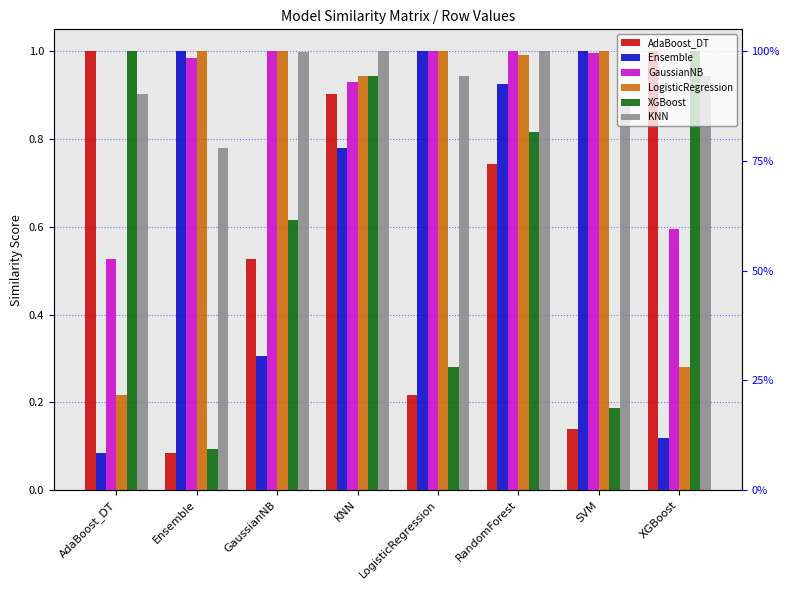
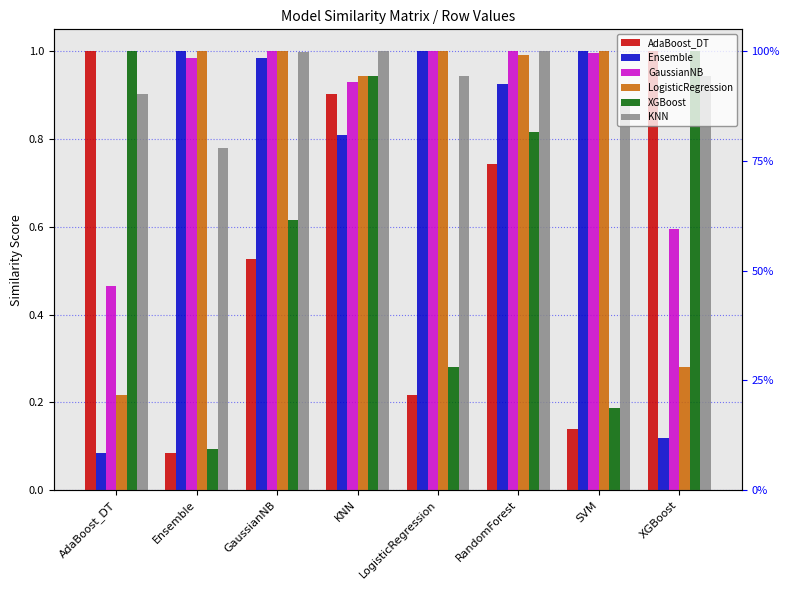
  {
    "AdaBoost_DT": {
      "AdaBoost_DT": 1.00,
      "Ensemble": 0.09,
      "GaussianNB": 0.53,
      "KNN": 0.90,
      "LogisticRegression": 0.22,
      "RandomForest": 0.74,
      "SVM": 0.14
    },
    "Ensemble": {
      "AdaBoost_DT": 0.09,
      "Ensemble": 1.00,
-     "GaussianNB": 0.31,
-     "KNN": 0.78,
+     "GaussianNB": 0.99,
+     "KNN": 0.81,
      "LogisticRegression": 1.00,
      "RandomForest": 0.92,
      "SVM": 1.00,
      "XGBoost": 0.12
    },
    "GaussianNB": {
-     "AdaBoost_DT": 0.53,
+     "AdaBoost_DT": 0.46,
      "Ensemble": 0.99,
      "GaussianNB": 1.00,
      "KNN": 0.93,
      "LogisticRegression": 1.00,
      "RandomForest": 1.00,
      "SVM": 1.00,
      "XGBoost": 0.60
    },
    "LogisticRegression": {
      "AdaBoost_DT": 0.22,
      "Ensemble": 1.00,
      "GaussianNB": 1.00,
      "KNN": 0.94,
      "LogisticRegression": 1.00,
      "RandomForest": 0.99,
      "SVM": 1.00,
      "XGBoost": 0.28
    },
    "XGBoost": {
      "AdaBoost_DT": 1.00,
      "Ensemble": 0.09,
      "GaussianNB": 0.62,
      "KNN": 0.94,
      "LogisticRegression": 0.28,
      "RandomForest": 0.82,
      "SVM": 0.19
    },
    "KNN": {
      "AdaBoost_DT": 0.90,
      "Ensemble": 0.78,
      "GaussianNB": 1.00,
      "KNN": 1.00,
      "LogisticRegression": 0.94,
      "RandomForest": 1.00
    }
  }
